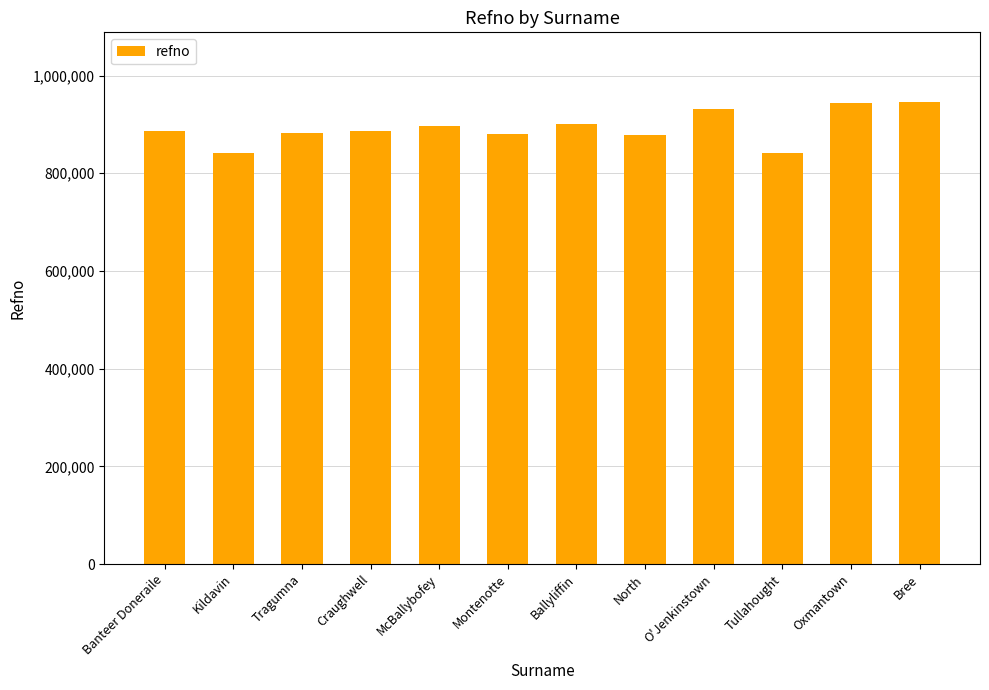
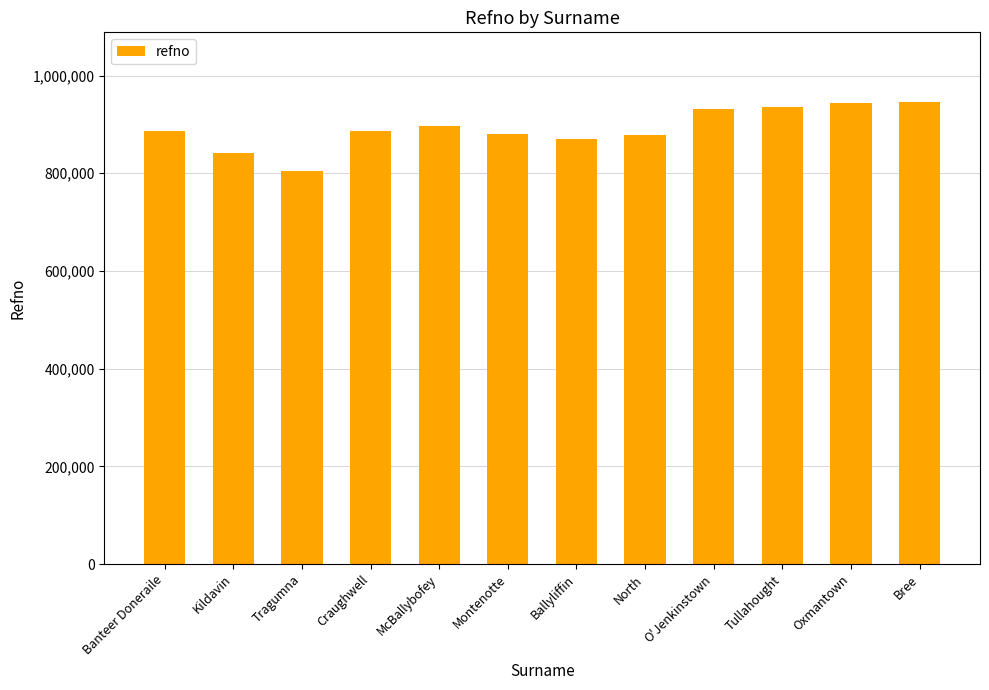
  {
    "Banteer Doneraile": "890,000",
    "Kildavin": "840,000",
-   "Tragumna": "880,000",
+   "Tragumna": "800,000",
    "Craughwell": "890,000",
    "McBallybofey": "900,000",
    "Montenotte": "880,000",
-   "Ballyliffin": "900,000",
+   "Ballyliffin": "870,000",
    "North": "880,000",
    "O'Jenkinstown": "930,000",
-   "Tullahought": "840,000",
+   "Tullahought": "940,000",
    "Oxmantown": "940,000",
    "Bree": "950,000"
  }
